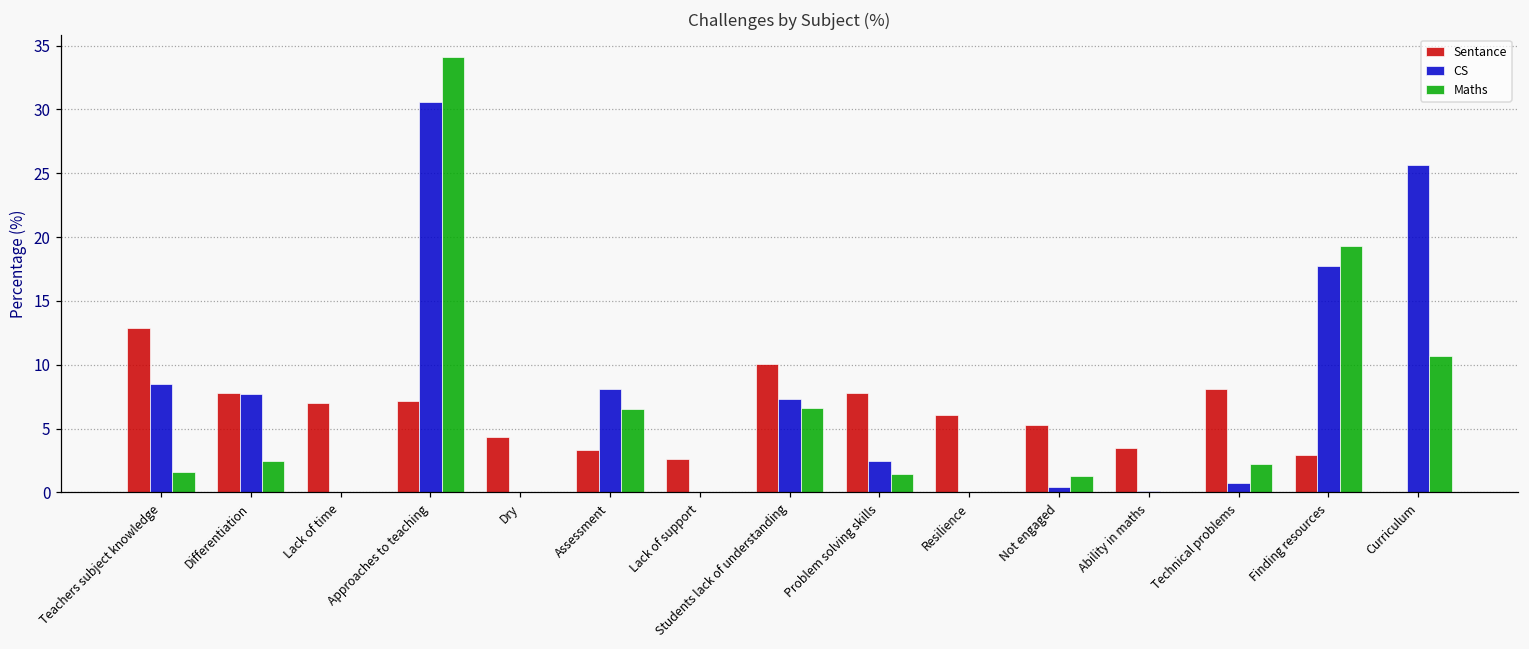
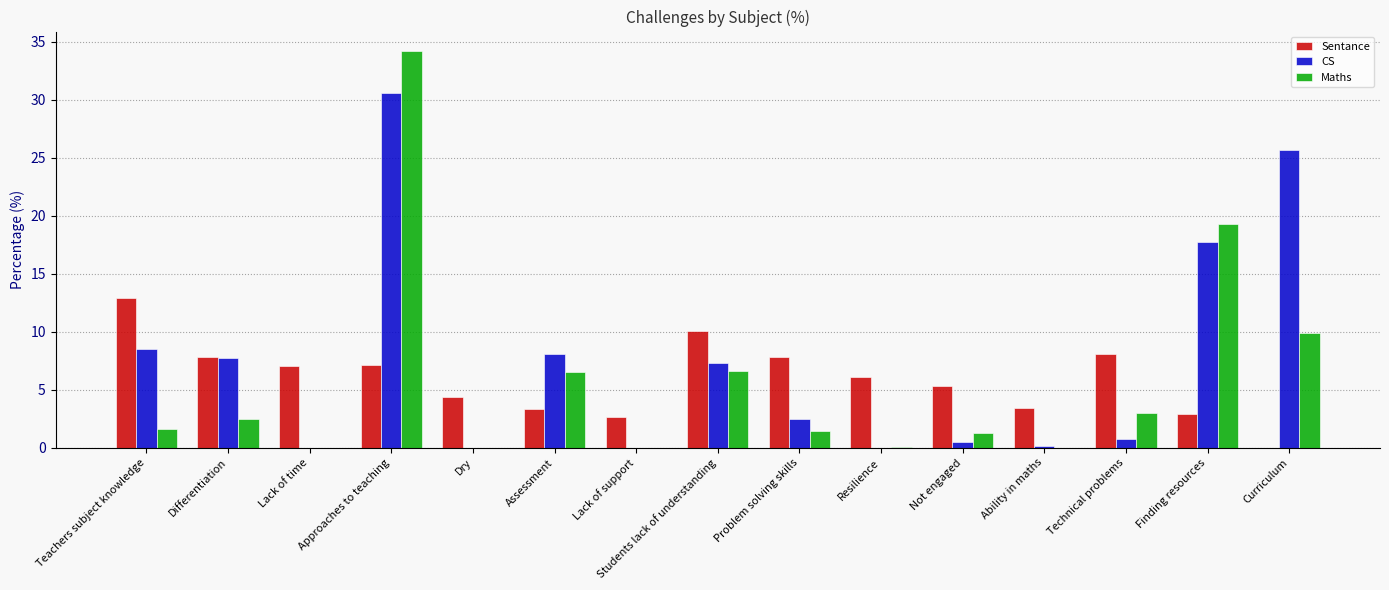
  {
    "Sentance": {
      "Teachers subject knowledge": 12.9,
      "Differentiation": 7.8,
      "Lack of time": 7.0,
      "Approaches to teaching": 7.2,
      "Dry": 4.4,
      "Assessment": 3.3,
      "Lack of support": 2.7,
      "Students lack of understanding": 10.1,
      "Problem solving skills": 7.8,
      "Resilience": 6.1,
      "Not engaged": 5.3,
      "Ability in maths": 3.5,
      "Technical problems": 8.1,
      "Finding resources": 2.9,
      "Curriculum": 0.0
    },
    "CS": {
      "Teachers subject knowledge": 8.5,
      "Differentiation": 7.7,
      "Lack of time": 0.0,
      "Approaches to teaching": 30.6,
      "Dry": 0.0,
      "Assessment": 8.1,
      "Lack of support": 0.0,
      "Students lack of understanding": 7.3,
      "Problem solving skills": 2.5,
      "Resilience": 0.0,
      "Not engaged": 0.5,
      "Technical problems": 0.8,
      "Finding resources": 17.8,
      "Curriculum": 25.6
    },
    "Maths": {
      "Teachers subject knowledge": 1.6,
      "Differentiation": 2.5,
      "Lack of time": 0.0,
      "Approaches to teaching": 34.2,
      "Dry": 0.0,
      "Assessment": 6.5,
      "Lack of support": 0.0,
      "Students lack of understanding": 6.6,
      "Problem solving skills": 1.4,
      "Not engaged": 1.3,
      "Ability in maths": 0.0,
-     "Technical problems": 2.3,
+     "Technical problems": 3.0,
      "Finding resources": 19.3,
-     "Curriculum": 10.7
+     "Curriculum": 9.9
    }
  }
